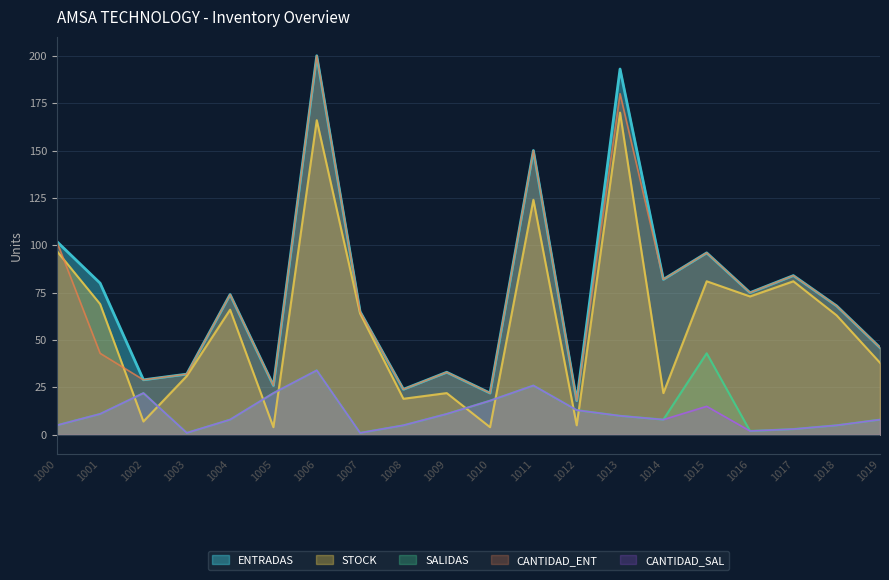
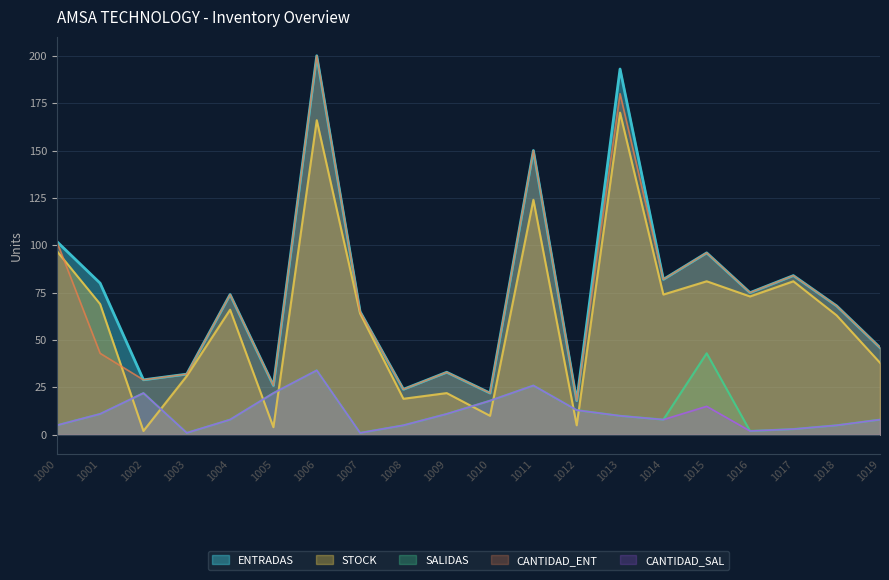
  {
    "ENTRADAS": {
      "1001": 80,
      "1013": 193
    },
    "STOCK": {
      "1000": 97,
      "1001": 69,
-     "1002": 7,
+     "1002": 2,
      "1004": 66,
      "1005": 4,
      "1006": 166,
      "1008": 19,
      "1009": 22,
-     "1010": 4,
+     "1010": 10,
      "1011": 124,
      "1012": 5,
      "1013": 170,
-     "1014": 22,
+     "1014": 74,
      "1015": 81,
      "1016": 73,
      "1017": 81,
      "1018": 63,
      "1019": 38
    },
    "SALIDAS": {
      "1015": 43
    },
    "CANTIDAD_ENT": {
      "1001": 43,
      "1013": 180
    },
    "CANTIDAD_SAL": {
      "1015": 15
    }
  }
